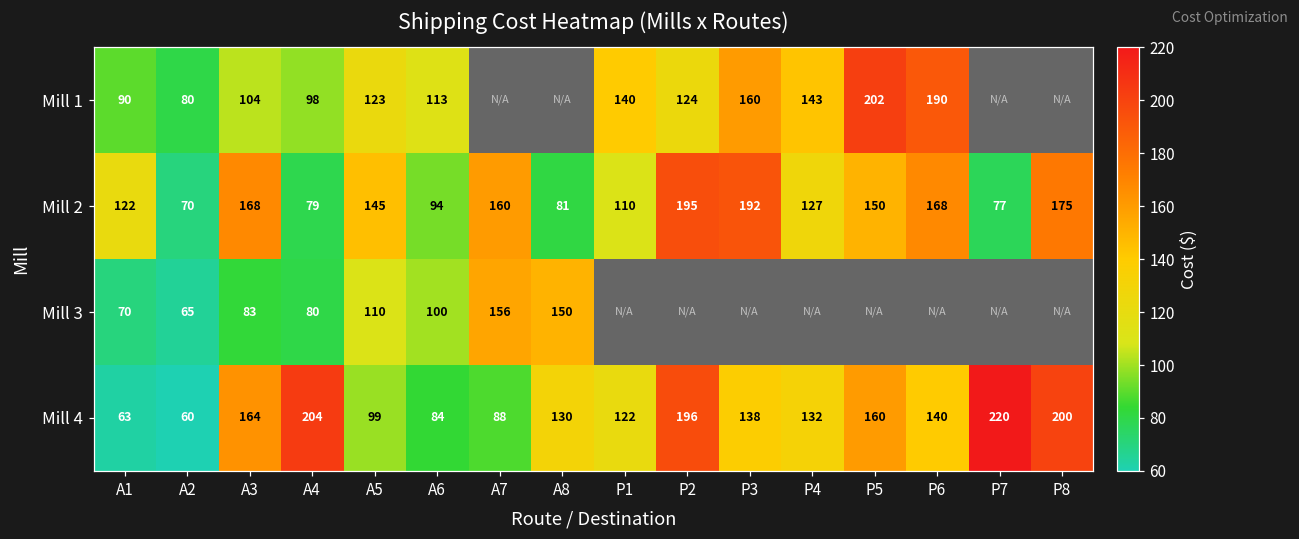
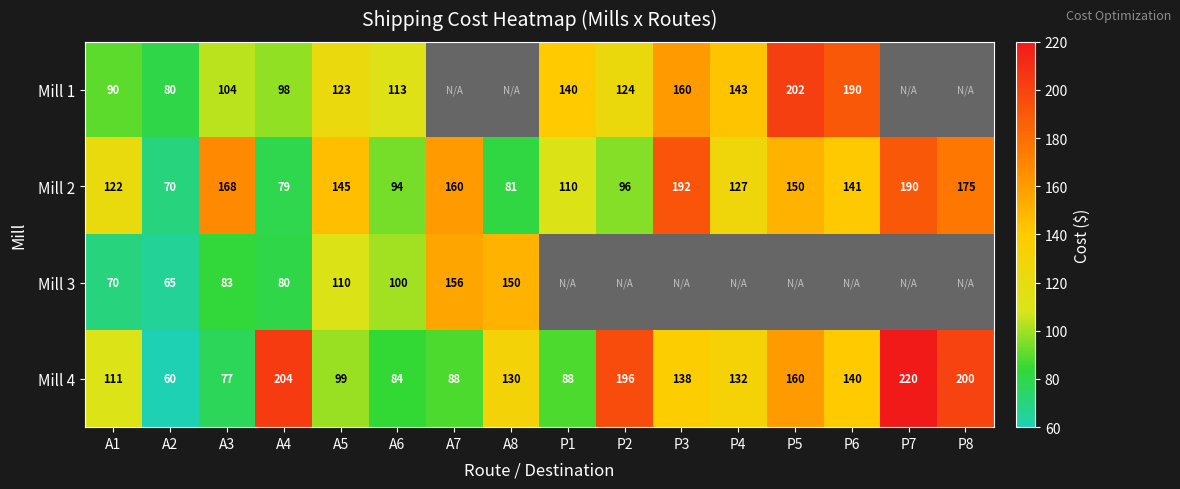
  {
    "Mill 1": {
      "A1": 90,
      "A2": 80,
      "A3": 104,
      "A4": 98,
      "A5": 123,
      "A6": 113,
      "P1": 140,
      "P2": 124,
      "P3": 160,
      "P4": 143,
      "P5": 202,
      "P6": 190
    },
    "Mill 2": {
      "A1": 122,
      "A2": 70,
      "A3": 168,
      "A4": 79,
      "A5": 145,
      "A6": 94,
      "A7": 160,
      "A8": 81,
      "P1": 110,
-     "P2": 195,
+     "P2": 96,
      "P3": 192,
      "P4": 127,
      "P5": 150,
-     "P6": 168,
-     "P7": 77,
+     "P6": 141,
+     "P7": 190,
      "P8": 175
    },
    "Mill 3": {
      "A1": 70,
      "A2": 65,
      "A3": 83,
      "A4": 80,
      "A5": 110,
      "A6": 100,
      "A7": 156,
      "A8": 150
    },
    "Mill 4": {
-     "A1": 63,
+     "A1": 111,
      "A2": 60,
-     "A3": 164,
+     "A3": 77,
      "A4": 204,
      "A5": 99,
      "A6": 84,
      "A7": 88,
      "A8": 130,
-     "P1": 122,
+     "P1": 88,
      "P2": 196,
      "P3": 138,
      "P4": 132,
      "P5": 160,
      "P6": 140,
      "P7": 220,
      "P8": 200
    }
  }
